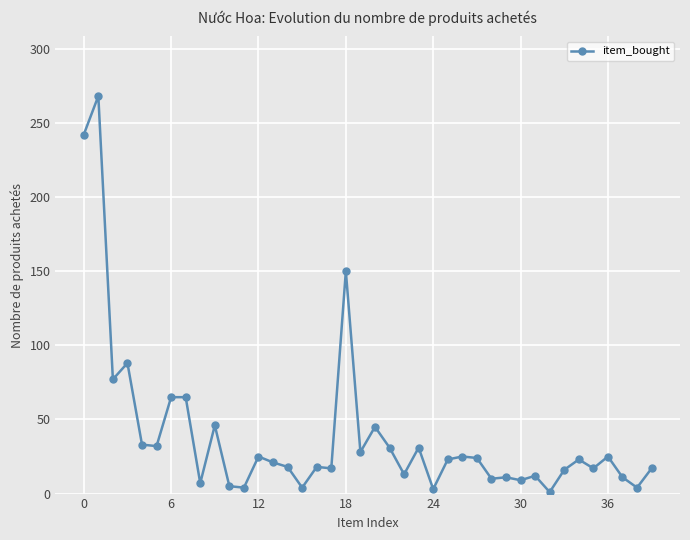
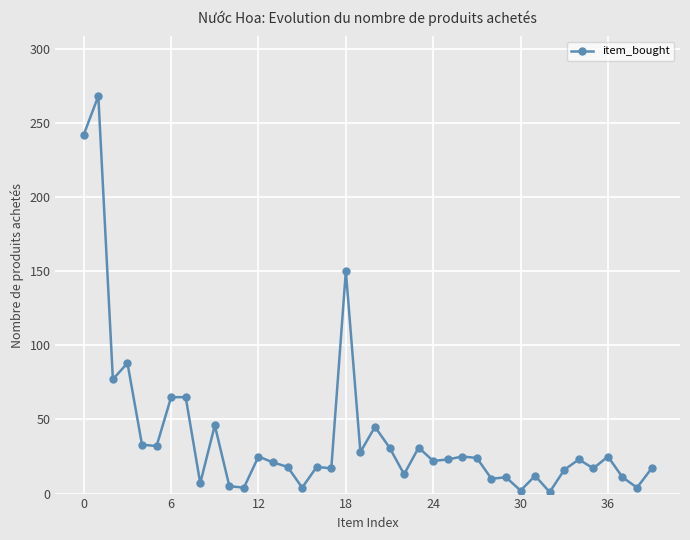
  {
    "0": 242,
    "6": 65,
    "12": 25,
    "18": 150,
-   "24": 3,
-   "30": 9,
+   "24": 22,
+   "30": 2,
    "36": 25
  }
